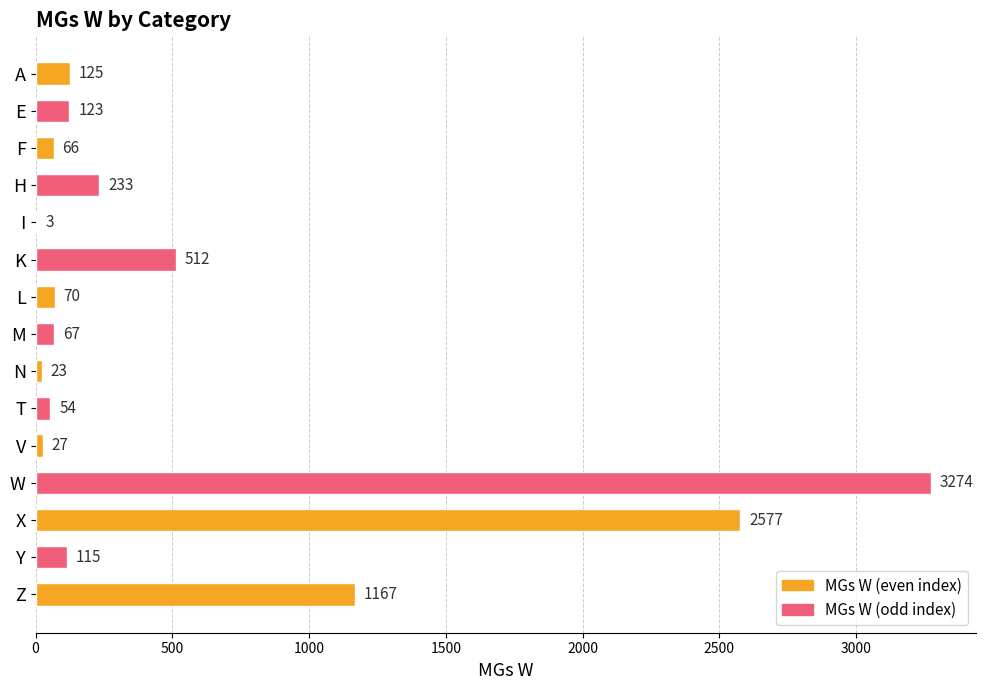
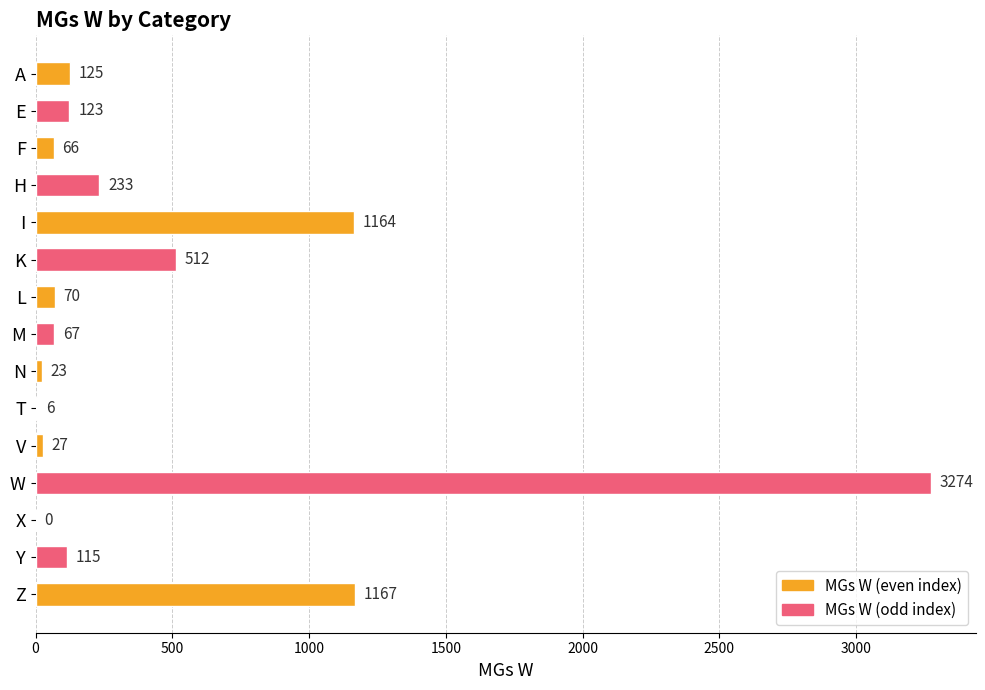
  {
    "A": 125,
    "E": 123,
    "F": 66,
    "H": 233,
-   "I": 3,
+   "I": 1164,
    "K": 512,
    "L": 70,
    "M": 67,
    "N": 23,
-   "T": 54,
+   "T": 6,
    "V": 27,
    "W": 3274,
-   "X": 2577,
+   "X": 0,
    "Y": 115,
    "Z": 1167
  }
